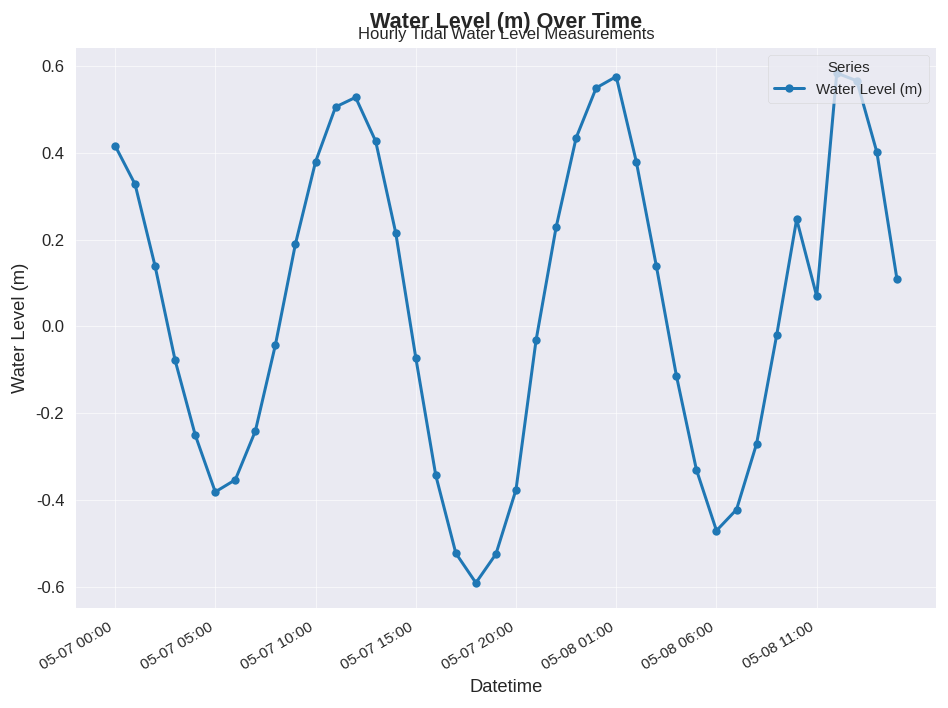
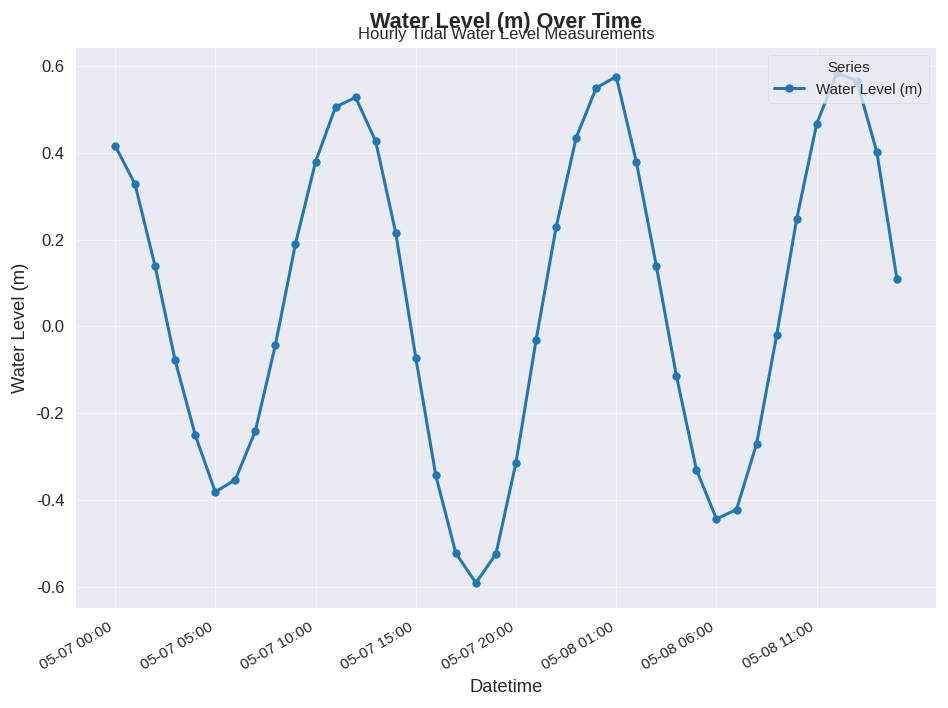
  {
    "05-07 00:00": 0.42,
    "05-07 05:00": -0.38,
    "05-07 10:00": 0.38,
    "05-07 15:00": -0.07,
-   "05-07 20:00": -0.38,
+   "05-07 20:00": -0.31,
    "05-08 01:00": 0.58,
-   "05-08 06:00": -0.47,
-   "05-08 11:00": 0.07
+   "05-08 06:00": -0.44,
+   "05-08 11:00": 0.47
  }
